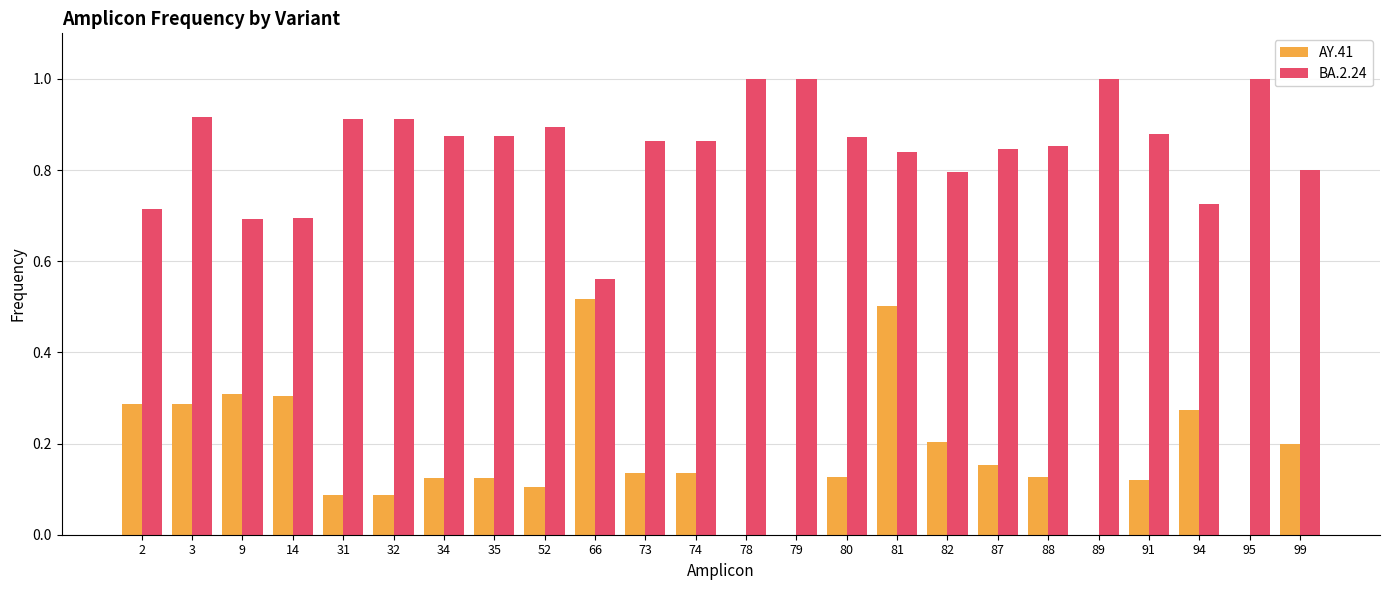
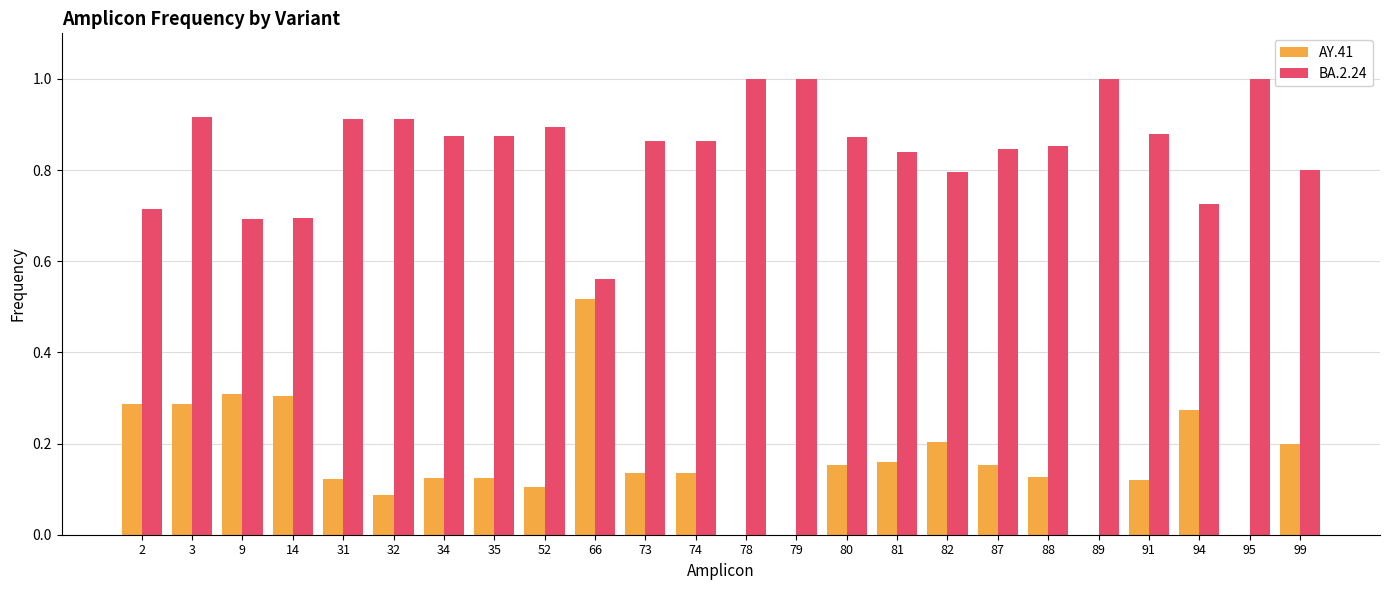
  {
    "AY.41": {
      "2": 0.29,
      "3": 0.29,
      "9": 0.31,
      "14": 0.30,
-     "31": 0.09,
+     "31": 0.12,
      "32": 0.09,
      "34": 0.13,
      "35": 0.13,
      "52": 0.11,
      "66": 0.52,
      "73": 0.14,
      "74": 0.14,
      "78": 0.00,
      "79": 0.00,
-     "80": 0.13,
-     "81": 0.50,
+     "80": 0.15,
+     "81": 0.16,
      "82": 0.20,
      "87": 0.15,
      "88": 0.13,
      "89": 0.00,
      "91": 0.12,
      "94": 0.27,
      "95": 0.00,
      "99": 0.20
    },
    "BA.2.24": {
      "2": 0.71,
      "3": 0.92,
      "9": 0.69,
      "14": 0.70,
      "31": 0.91,
      "32": 0.91,
      "34": 0.88,
      "35": 0.88,
      "52": 0.89,
      "66": 0.56,
      "73": 0.86,
      "74": 0.86,
      "78": 1.00,
      "79": 1.00,
      "80": 0.87,
      "81": 0.84,
      "82": 0.80,
      "87": 0.85,
      "88": 0.85,
      "89": 1.00,
      "91": 0.88,
      "94": 0.73,
      "95": 1.00,
      "99": 0.80
    }
  }
